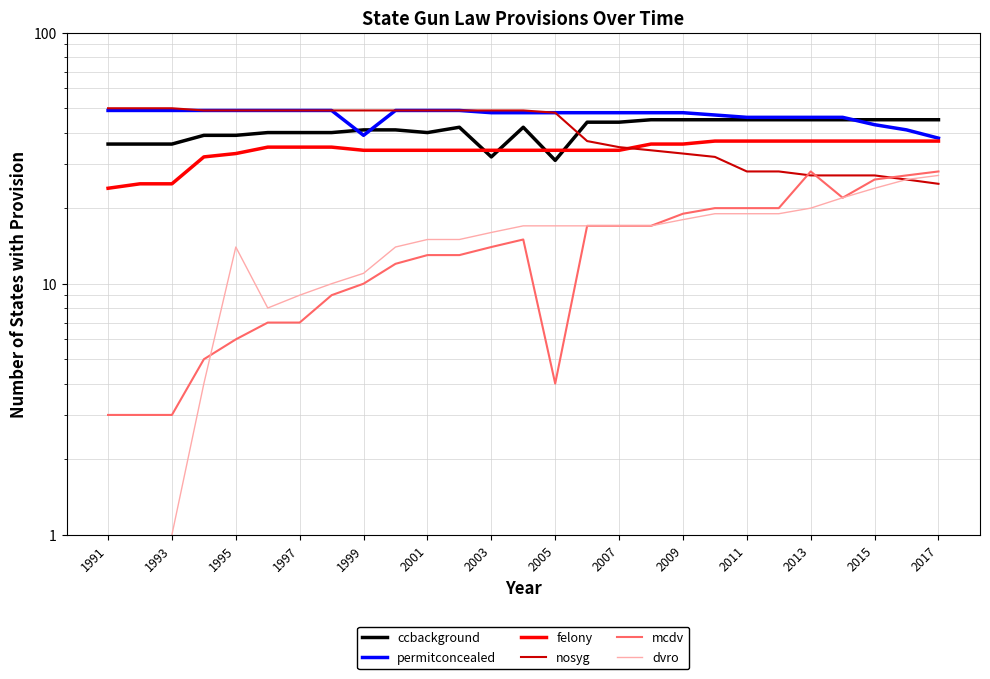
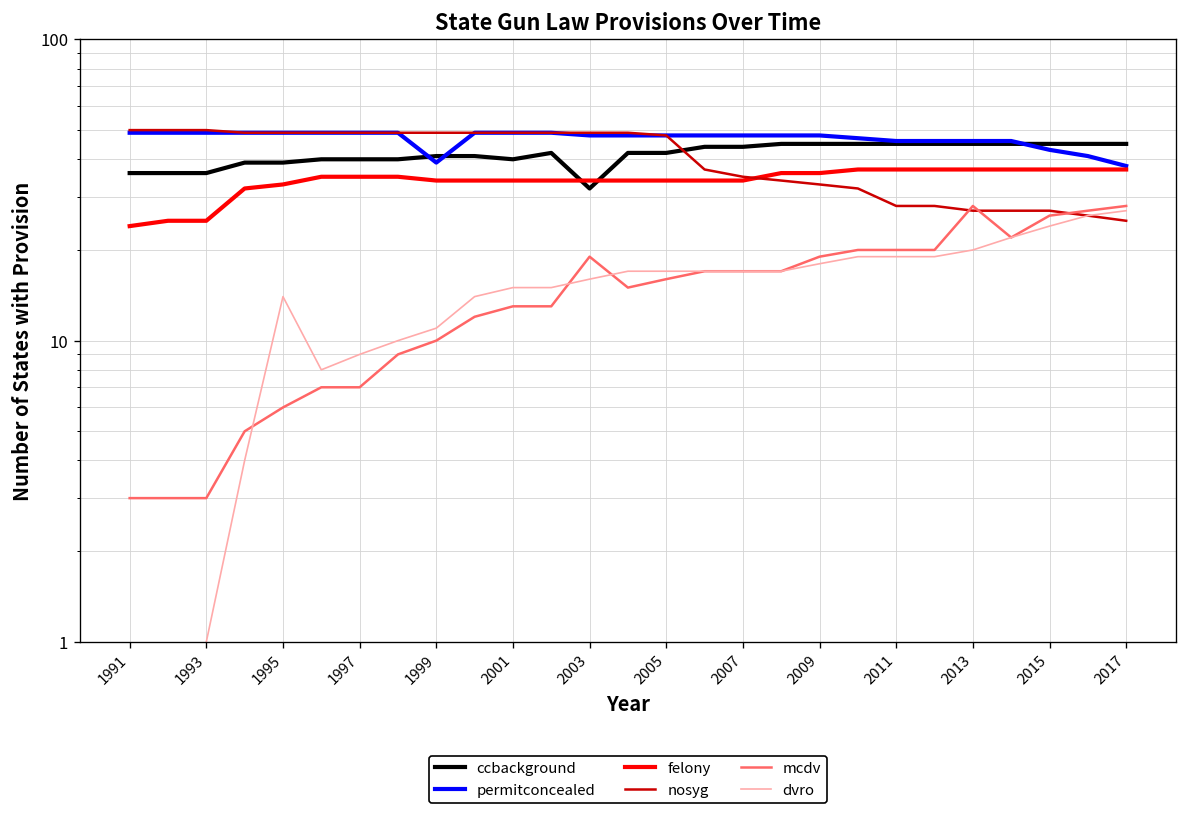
  {
    "ccbackground": {
      "1991": 36,
      "1993": 36,
      "1995": 39,
      "1997": 40,
      "1999": 41,
      "2001": 40,
      "2003": 32,
-     "2005": 31,
+     "2005": 42,
      "2007": 44,
      "2009": 45,
      "2015": 45,
      "2017": 45
    },
    "permitconcealed": {
      "1999": 39,
      "2007": 48,
      "2009": 48,
      "2015": 43,
      "2017": 38
    },
    "mcdv": {
      "1991": 3,
      "1993": 3,
      "1995": 6,
      "1997": 7,
      "1999": 10,
      "2001": 13,
-     "2003": 14,
-     "2005": 4,
+     "2003": 19,
+     "2005": 16,
      "2009": 19,
      "2011": 20,
      "2013": 28,
      "2015": 26,
      "2017": 28
    },
    "dvro": {
      "1993": 1,
      "1995": 14,
      "1997": 9,
      "1999": 11,
      "2001": 15,
      "2003": 16,
      "2005": 17,
      "2009": 18,
      "2011": 19,
      "2013": 20,
      "2015": 24,
      "2017": 27
    }
  }
